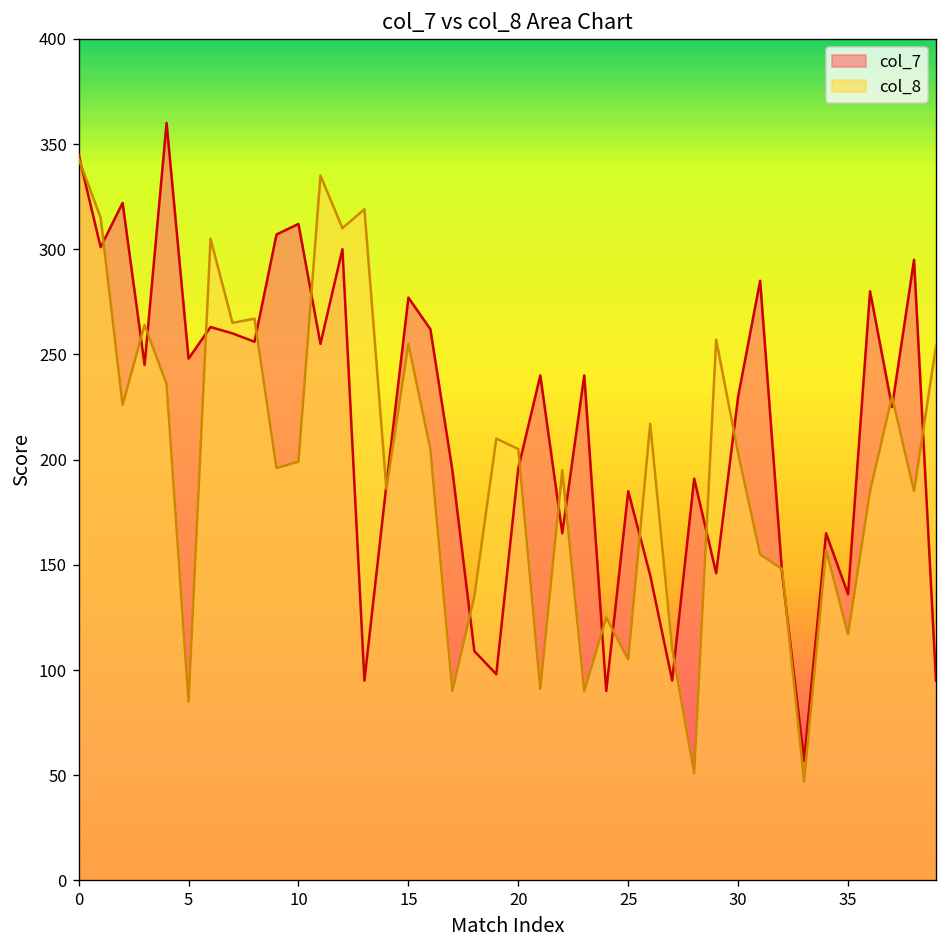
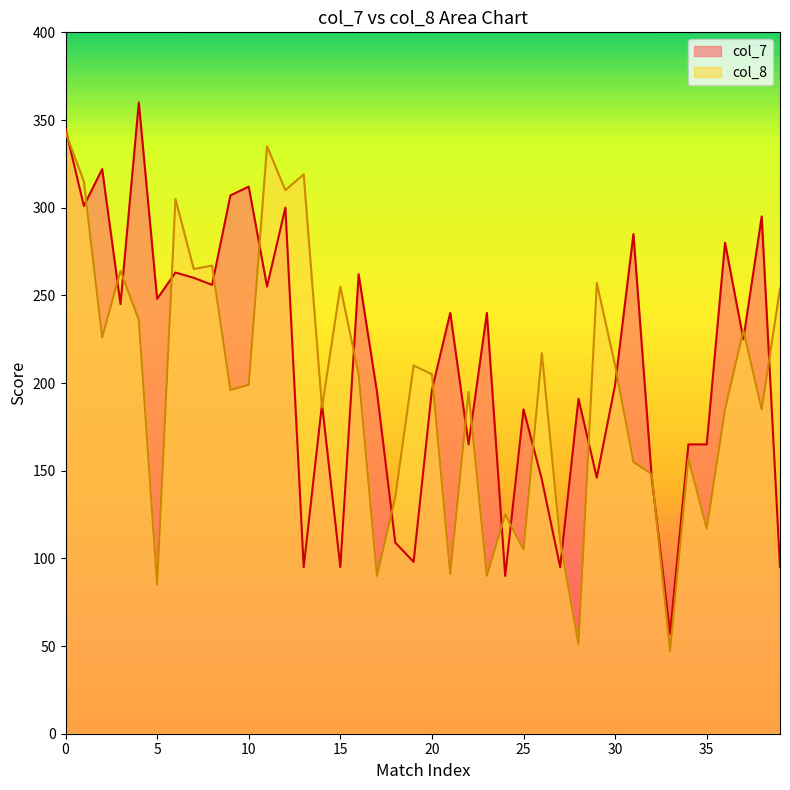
  {
    "col_7": {
      "0": 345,
      "5": 248,
      "10": 312,
-     "15": 277,
+     "15": 95,
      "20": 196,
      "25": 185,
-     "30": 230,
-     "35": 136
+     "30": 199,
+     "35": 165
    },
    "col_8": {
      "0": 343,
      "5": 85,
      "10": 199,
      "15": 255,
      "20": 205,
      "25": 105,
-     "30": 203,
+     "30": 210,
      "35": 117
    }
  }
